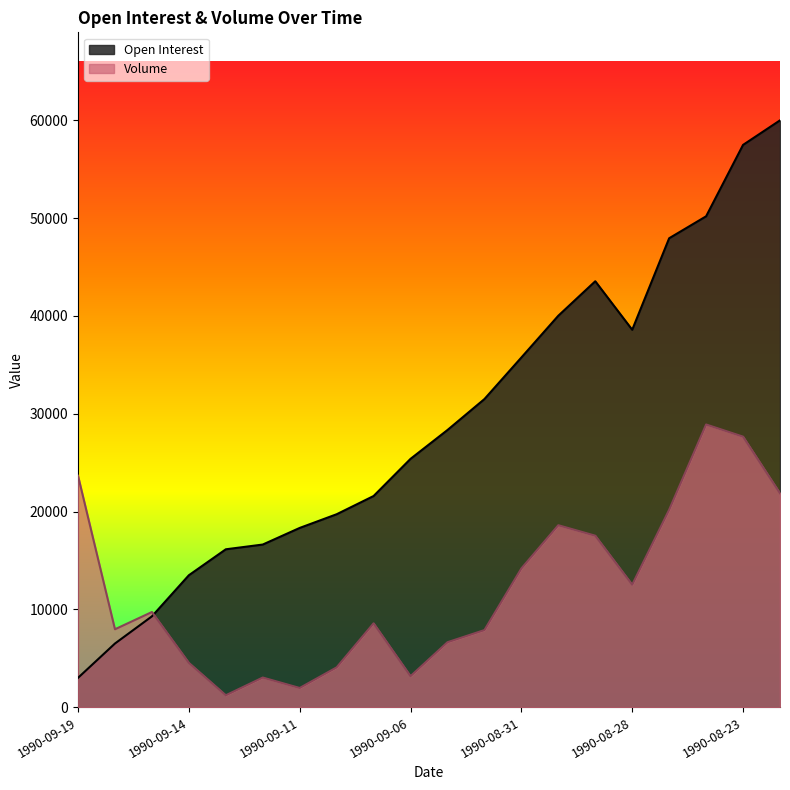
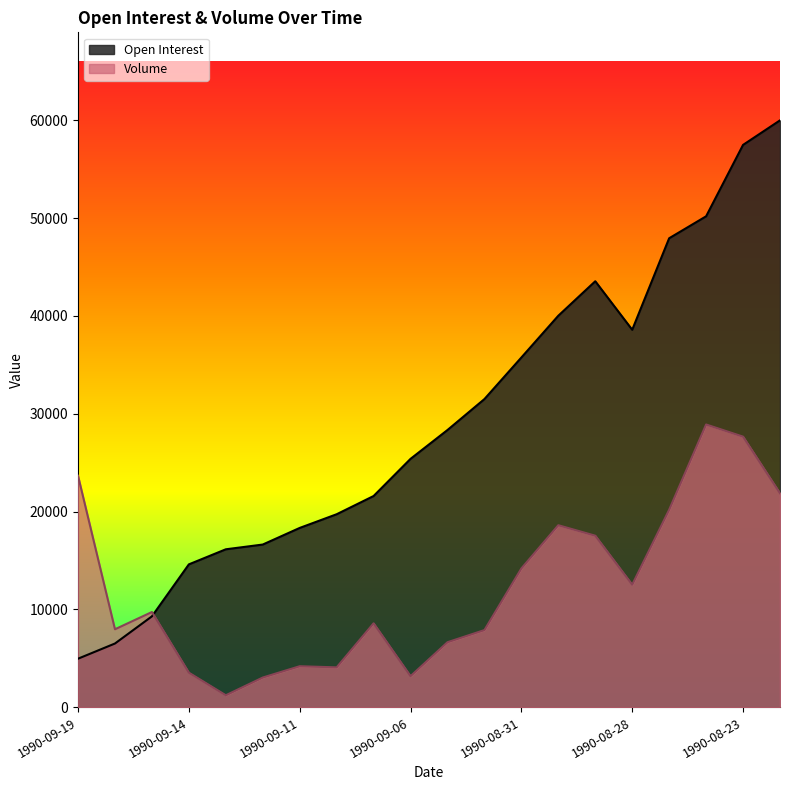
  {
    "Open Interest": {
-     "1990-09-19": 3000,
-     "1990-09-14": 13000,
+     "1990-09-19": 5000,
+     "1990-09-14": 15000,
      "1990-09-11": 18000,
      "1990-09-06": 25000,
      "1990-08-31": 36000,
      "1990-08-28": 39000,
      "1990-08-23": 57000
    },
    "Volume": {
      "1990-09-19": 24000,
-     "1990-09-14": 5000,
-     "1990-09-11": 2000,
+     "1990-09-14": 4000,
+     "1990-09-11": 4000,
      "1990-09-06": 3000,
      "1990-08-31": 14000,
      "1990-08-28": 13000,
      "1990-08-23": 28000
    }
  }
